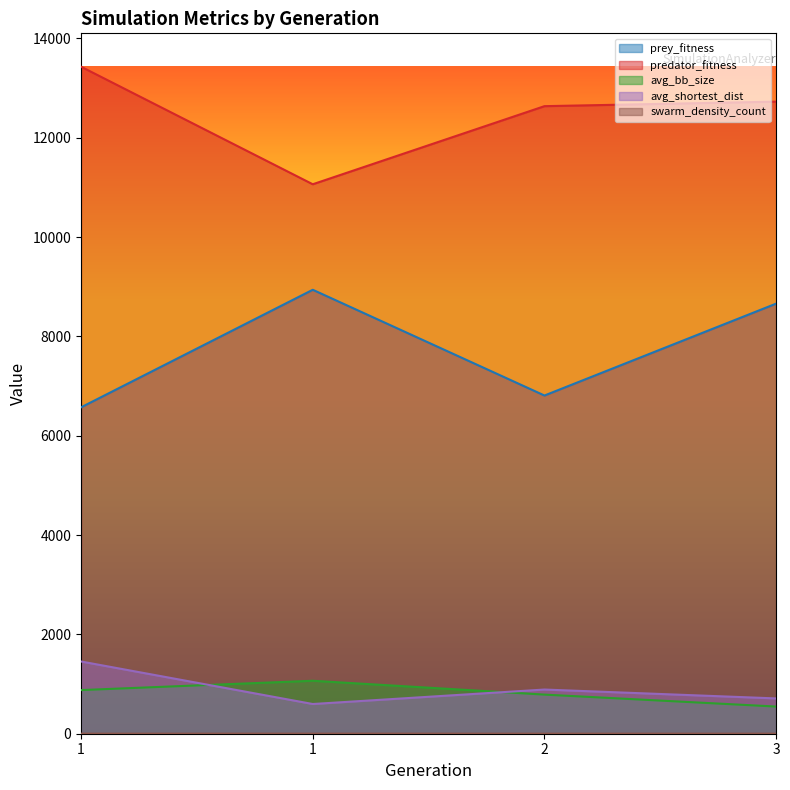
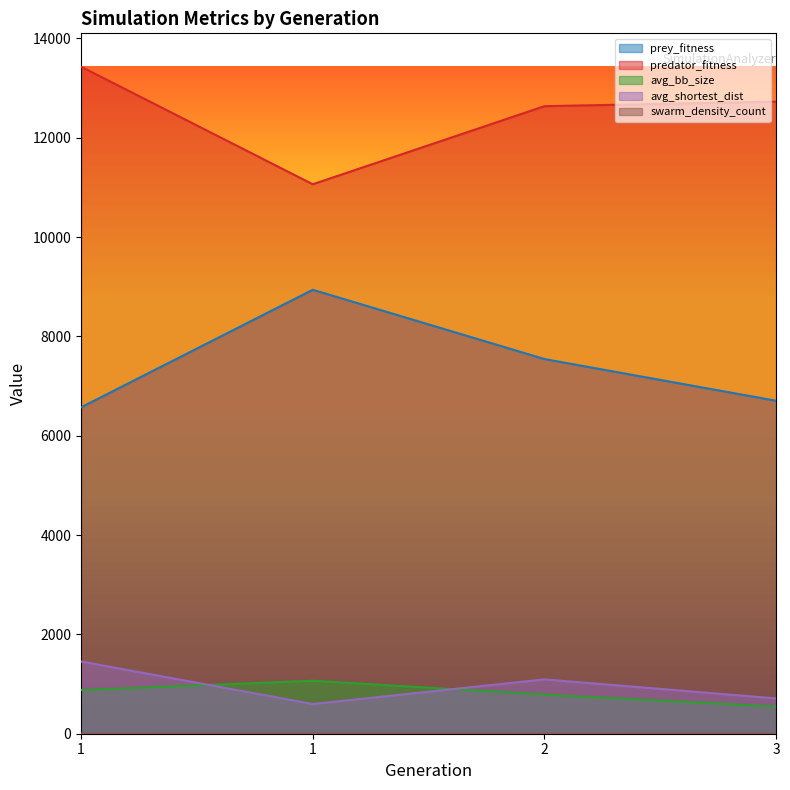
  {
    "prey_fitness": {
-     "2": 6800,
-     "3": 8700
+     "2": 7500,
+     "3": 6700
    },
    "predator_fitness": {
      "2": 12600,
      "3": 12700
    },
    "avg_bb_size": {
      "2": 800,
      "3": 500
    },
    "avg_shortest_dist": {
-     "2": 900,
+     "2": 1100,
      "3": 700
    },
    "swarm_density_count": {
      "2": 0,
      "3": 0
    }
  }
